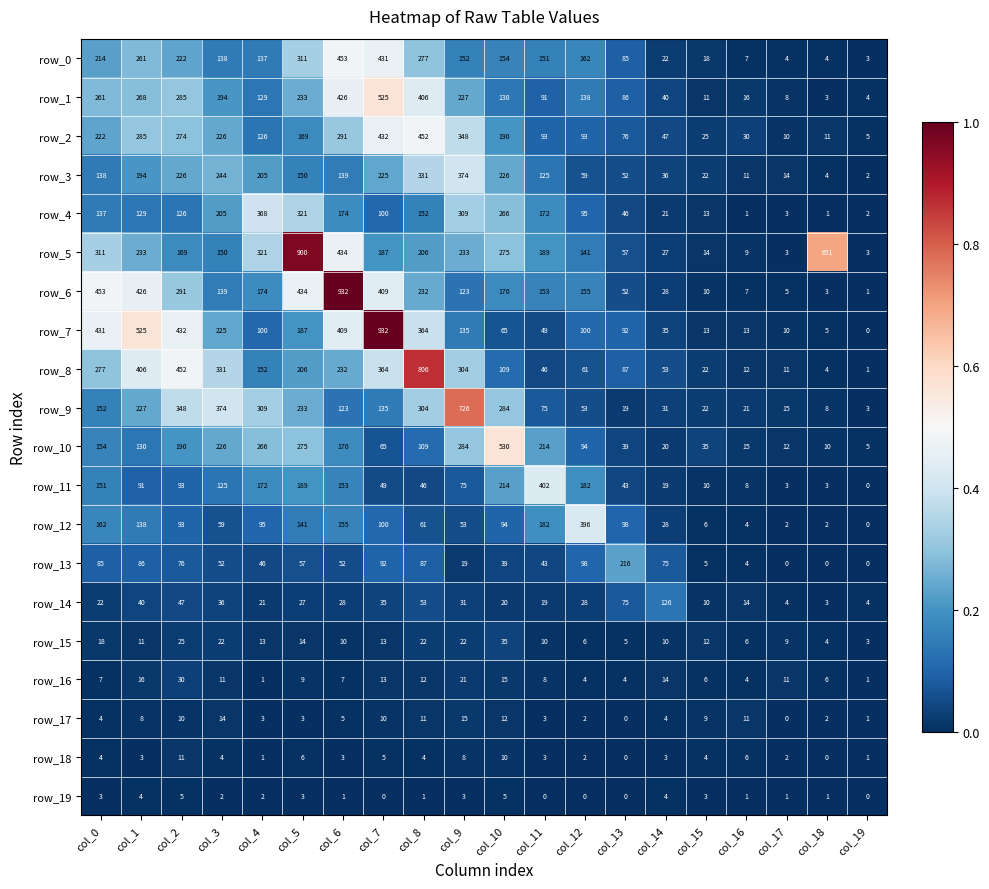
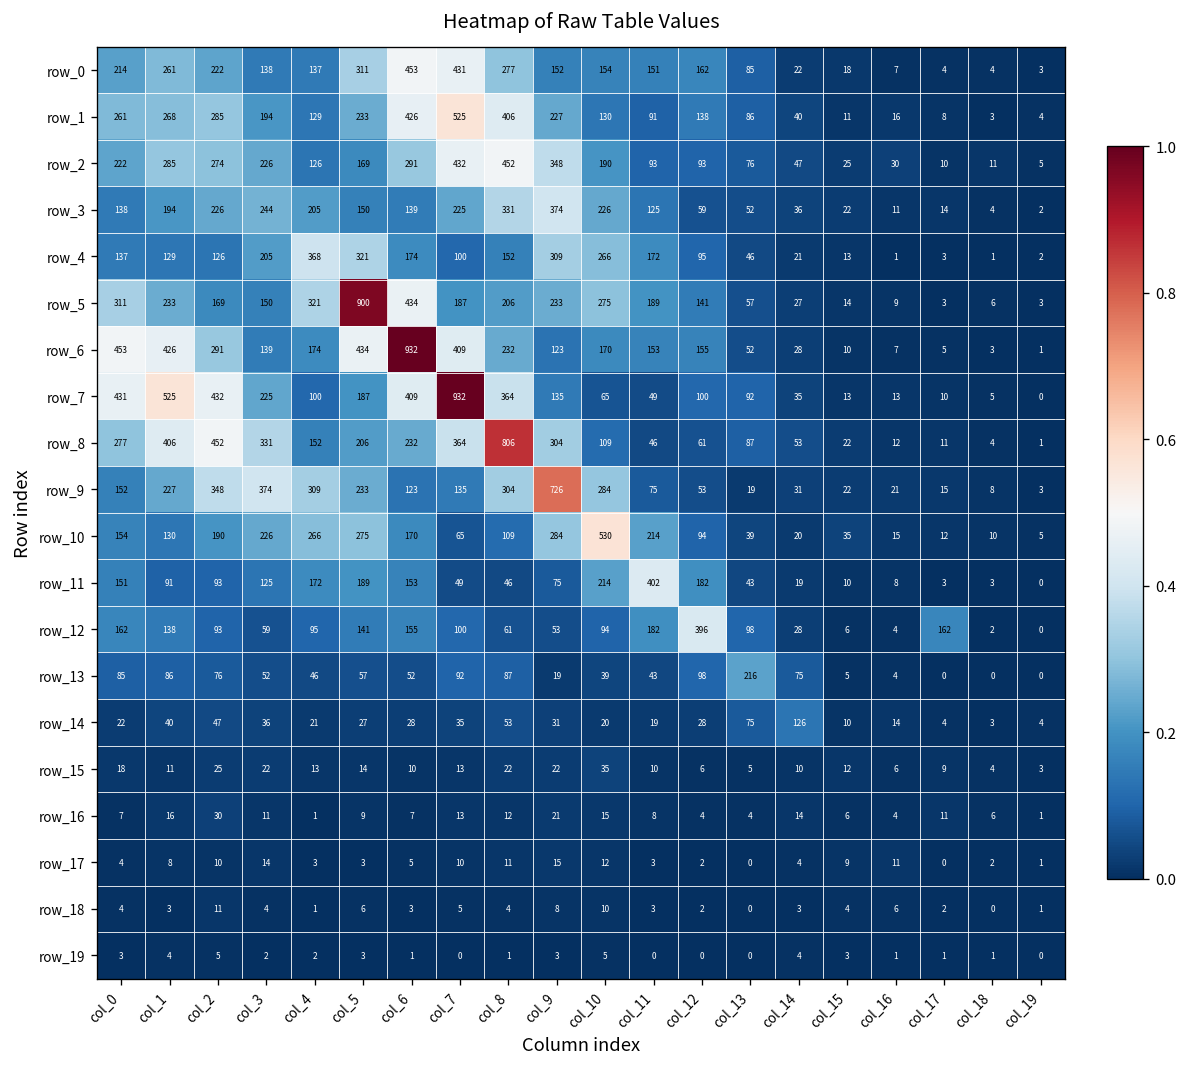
  {
    "row_5": {
      "col_0": 311,
      "col_1": 233,
      "col_2": 169,
      "col_3": 150,
      "col_4": 321,
      "col_5": 900,
      "col_6": 434,
      "col_7": 187,
      "col_8": 206,
      "col_9": 233,
      "col_10": 275,
      "col_11": 189,
      "col_12": 141,
      "col_13": 57,
      "col_14": 27,
      "col_15": 14,
      "col_16": 9,
      "col_17": 3,
-     "col_18": 651,
+     "col_18": 6,
      "col_19": 3
    },
    "row_12": {
      "col_0": 162,
      "col_1": 138,
      "col_2": 93,
      "col_3": 59,
      "col_4": 95,
      "col_5": 141,
      "col_6": 155,
      "col_7": 100,
      "col_8": 61,
      "col_9": 53,
      "col_10": 94,
      "col_11": 182,
      "col_12": 396,
      "col_13": 98,
      "col_14": 28,
      "col_15": 6,
      "col_16": 4,
-     "col_17": 2,
+     "col_17": 162,
      "col_18": 2,
      "col_19": 0
    }
  }
